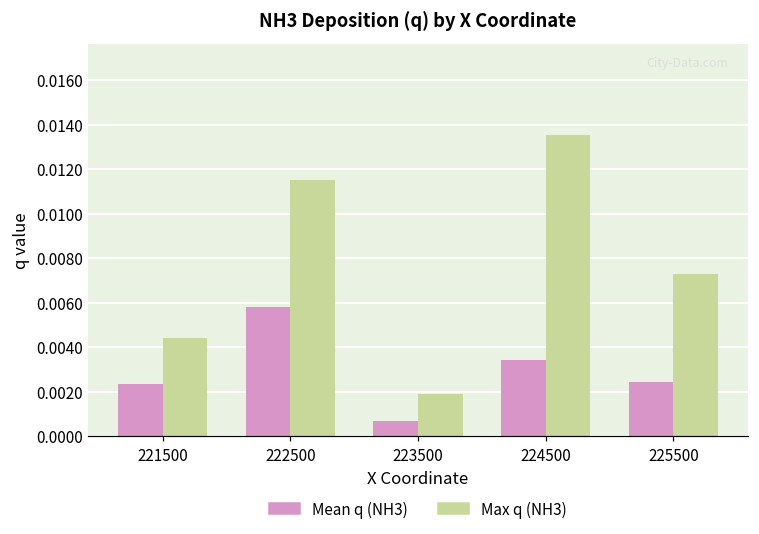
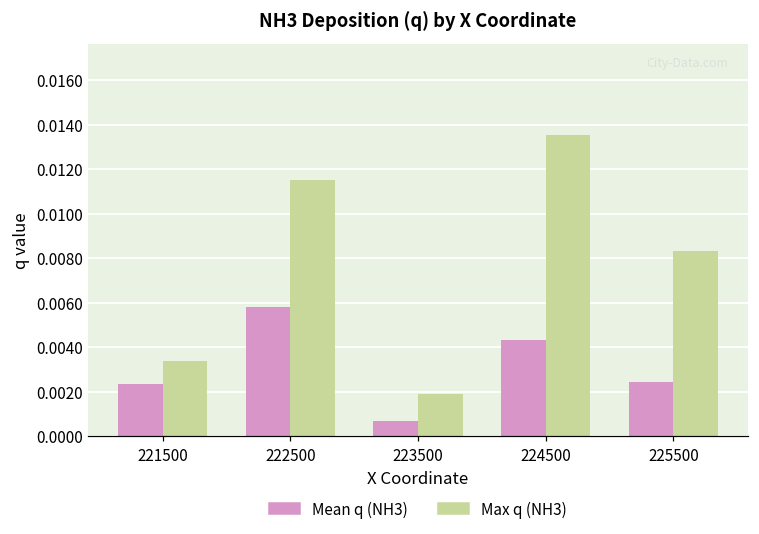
  {
    "Mean q (NH3)": {
      "221500": 0.0023,
      "222500": 0.0058,
      "223500": 0.0007,
-     "224500": 0.0034,
+     "224500": 0.0043,
      "225500": 0.0024
    },
    "Max q (NH3)": {
-     "221500": 0.0044,
+     "221500": 0.0034,
      "222500": 0.0115,
      "223500": 0.0019,
      "224500": 0.0135,
-     "225500": 0.0073
+     "225500": 0.0083
    }
  }
